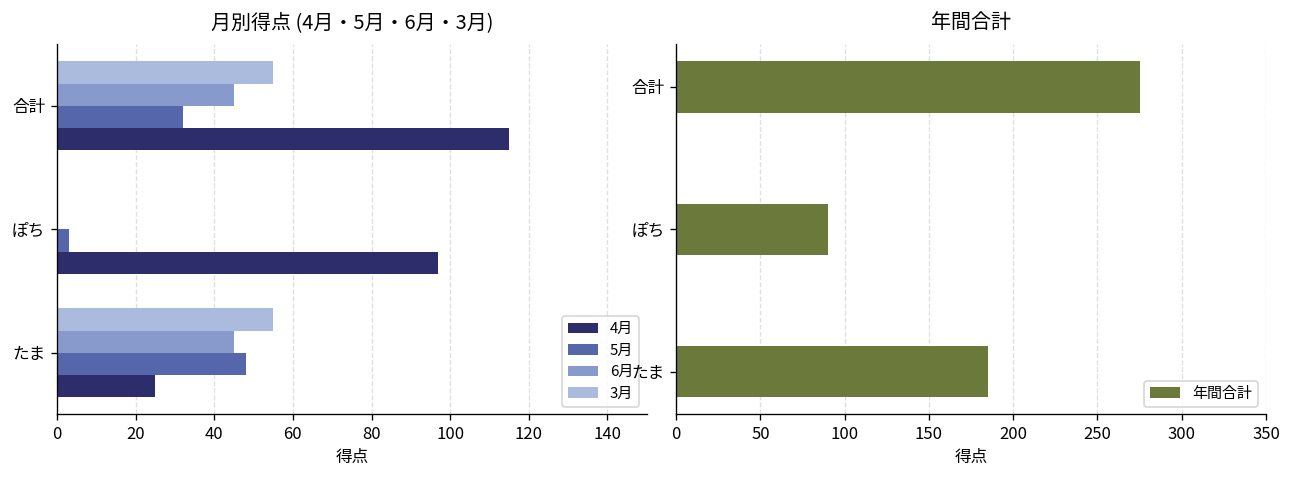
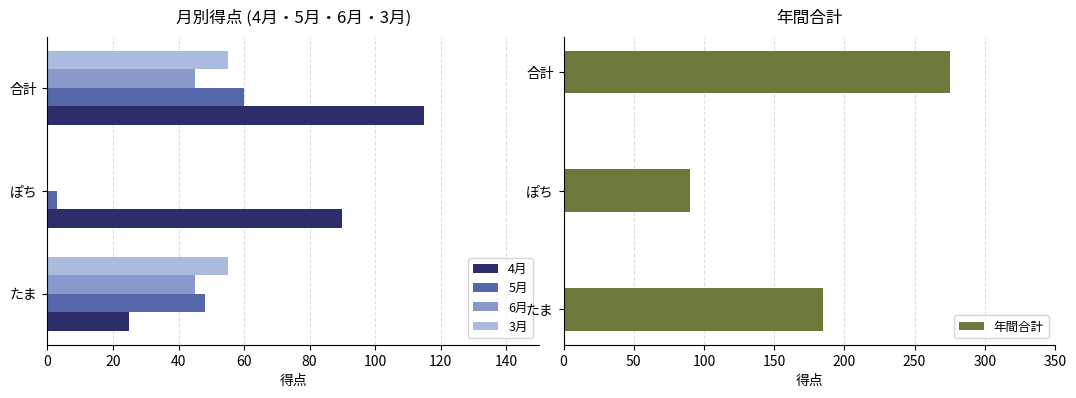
  {
    "月別得点 (4月・5月・6月・3月)": {
      "4月": {
        "合計": 115,
-       "ぽち": 97,
+       "ぽち": 90,
        "たま": 25
      },
      "5月": {
-       "合計": 32,
+       "合計": 60,
        "ぽち": 3,
        "たま": 48
      }
    }
  }
